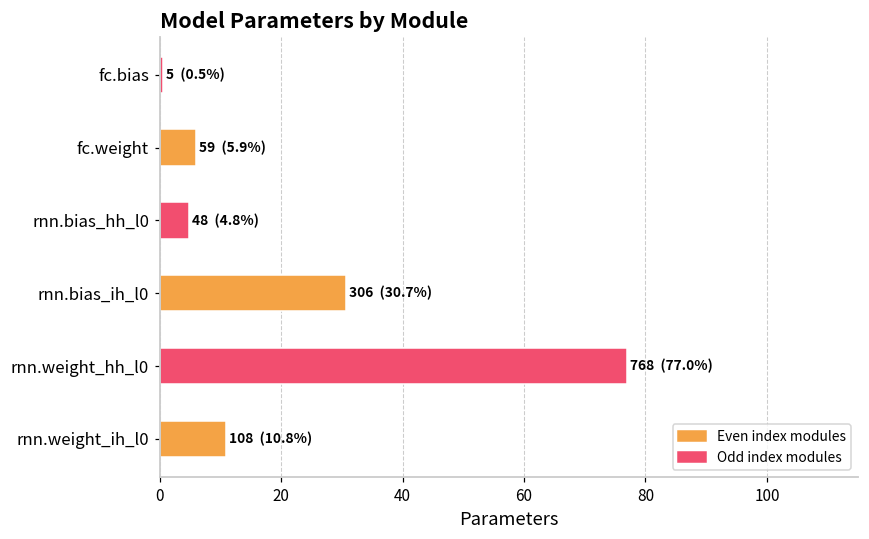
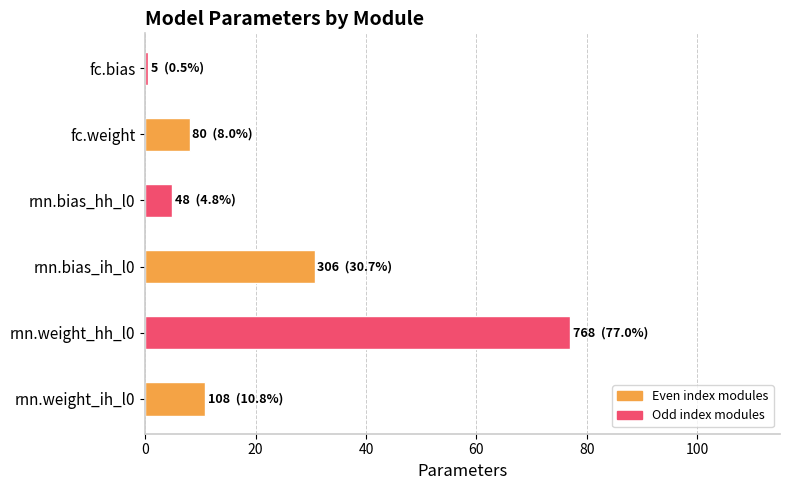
  {
    "fc.bias": "(0.5%)",
-   "fc.weight": "59 (5.9%)",
+   "fc.weight": "80 (8.0%)",
    "rnn.bias_hh_l0": "(4.8%)",
    "rnn.bias_ih_l0": "(30.7%)",
    "rnn.weight_hh_l0": "(77.0%)",
    "rnn.weight_ih_l0": "(10.8%)"
  }
